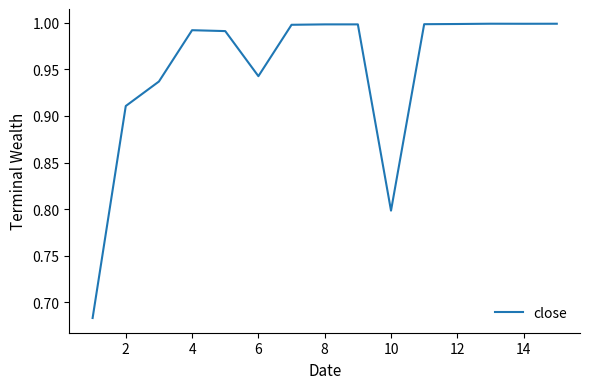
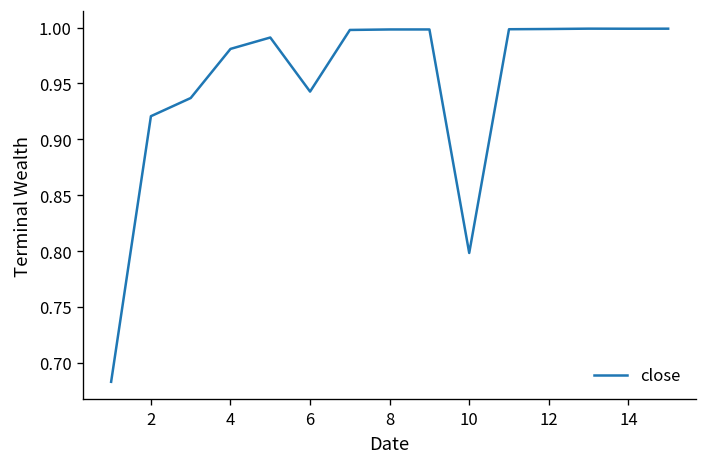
  {
-   "2": 0.91,
-   "4": 0.99,
+   "2": 0.92,
+   "4": 0.98,
    "6": 0.94,
    "8": 1.00,
    "10": 0.80,
    "12": 1.00,
    "14": 1.00
  }
